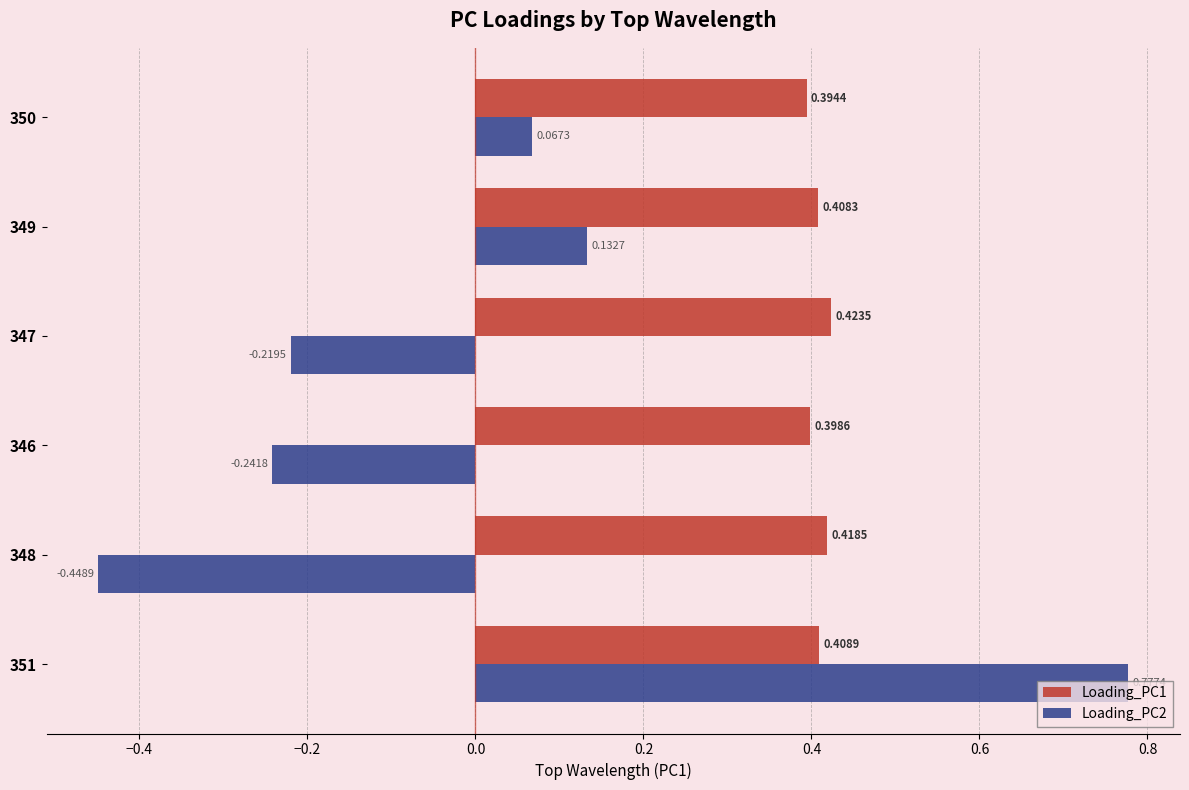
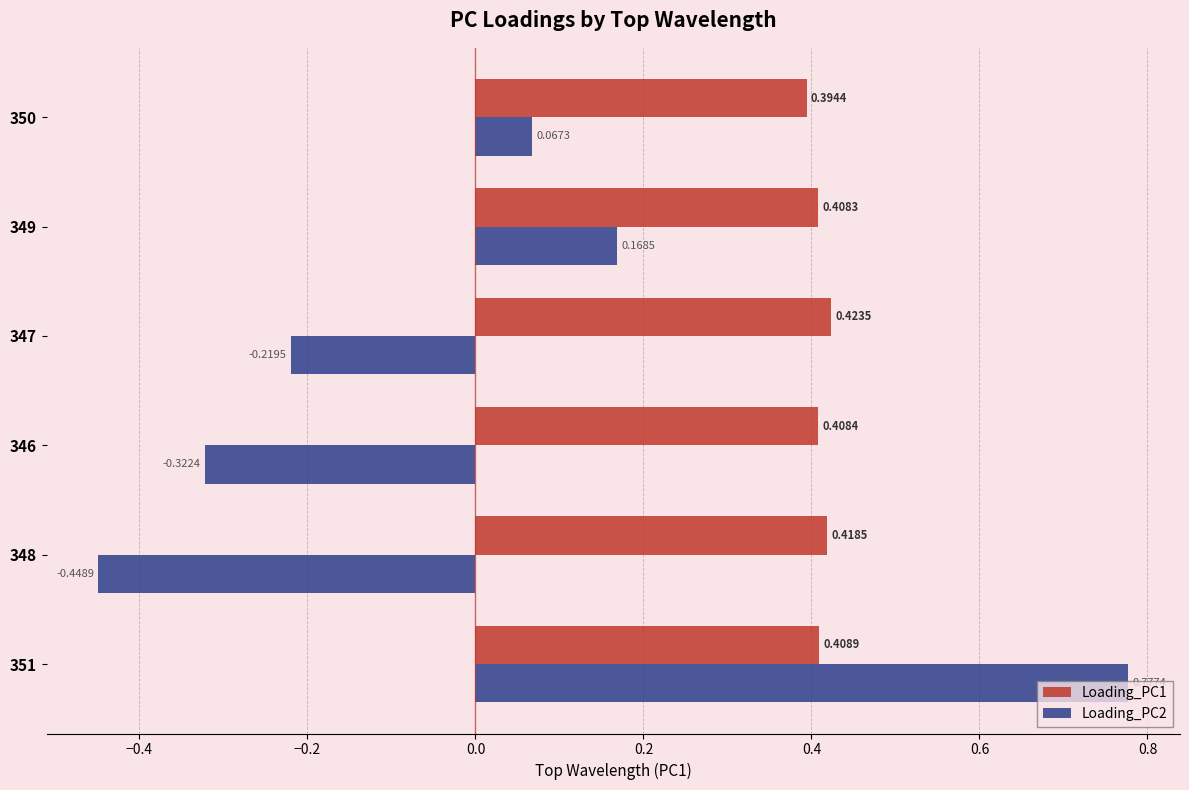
  {
    "Loading_PC1": {
      "350": 0.3944,
      "349": 0.4083,
      "347": 0.4235,
-     "346": 0.3986,
+     "346": 0.4084,
      "348": 0.4185,
      "351": 0.4089
    },
    "Loading_PC2": {
      "350": 0.0673,
-     "349": 0.1327,
+     "349": 0.1685,
      "347": -0.2195,
-     "346": -0.2418,
+     "346": -0.3224,
      "348": -0.4489
    }
  }
